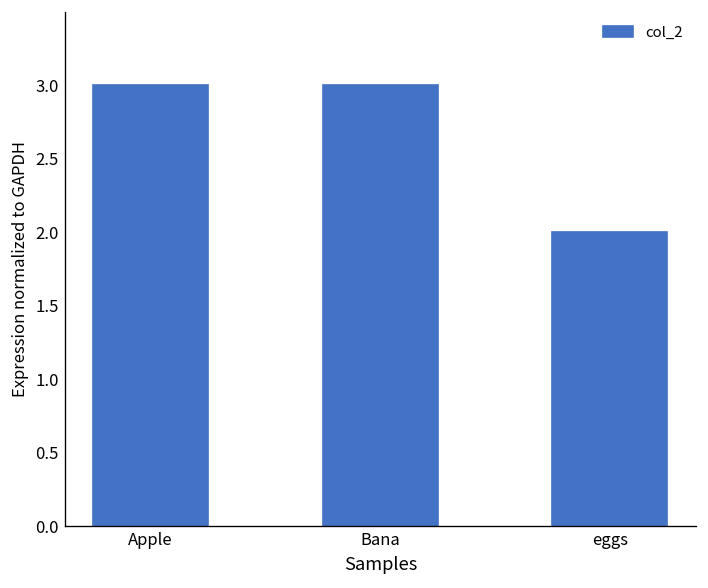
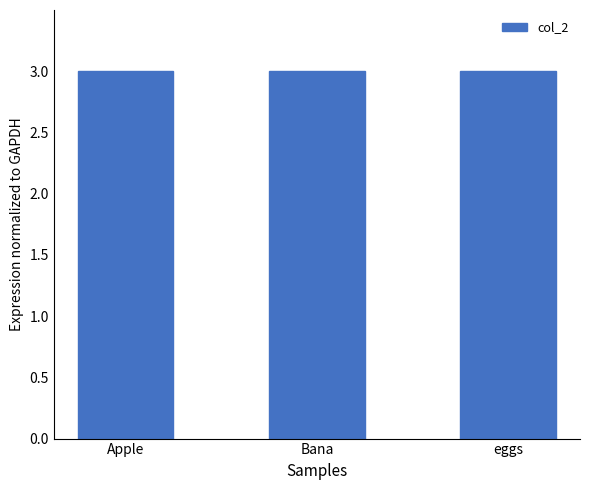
  {
    "Apple": 3,
    "Bana": 3,
-   "eggs": 2
+   "eggs": 3
  }
